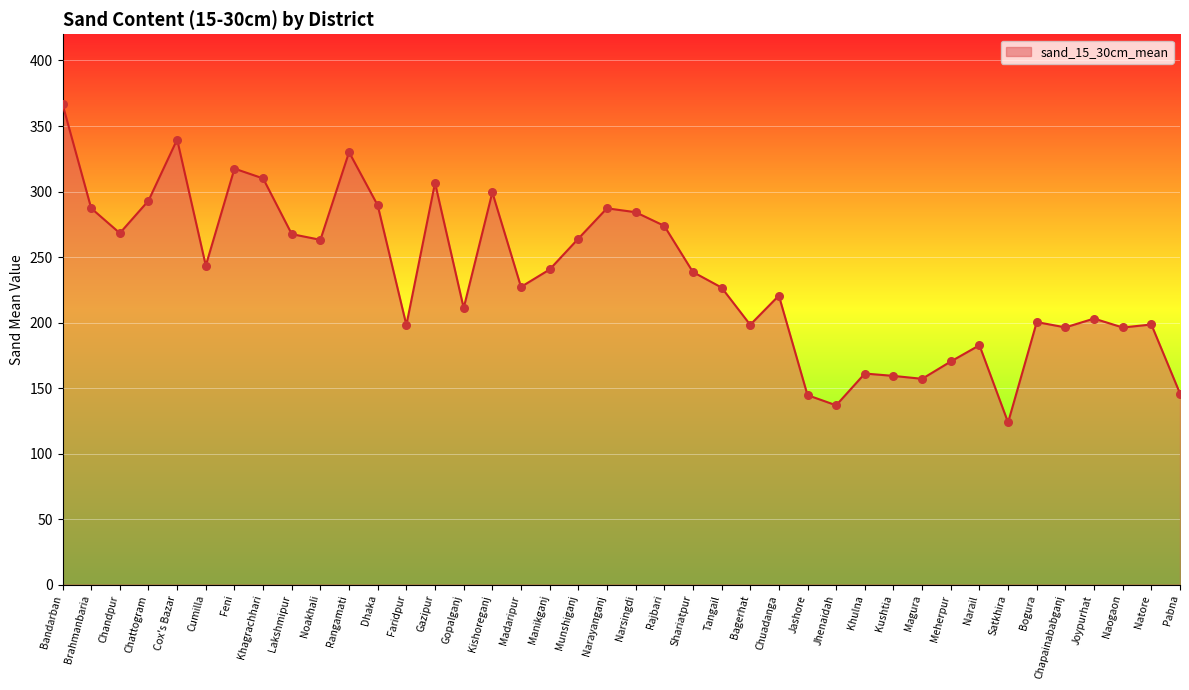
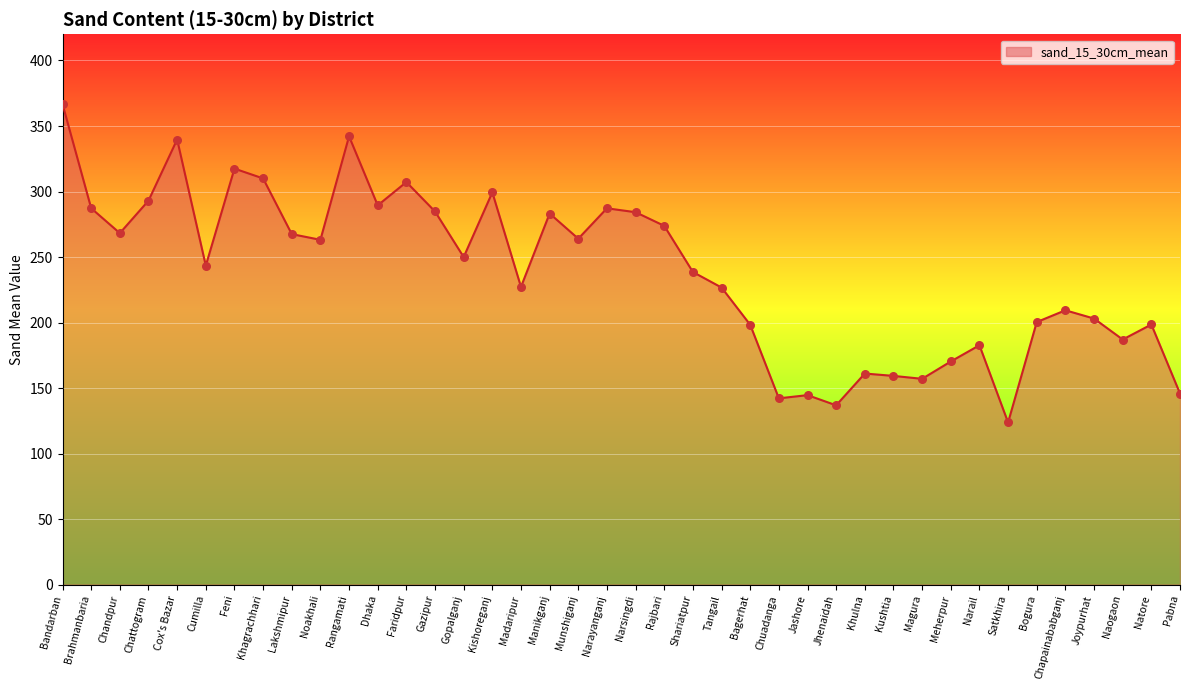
  {
    "Bandarban": 367,
    "Brahmanbaria": 287,
    "Chandpur": 268,
    "Chattogram": 293,
    "Cox's Bazar": 340,
    "Cumilla": 243,
    "Feni": 317,
    "Khagrachhari": 310,
    "Lakshmipur": 268,
    "Noakhali": 263,
-   "Rangamati": 330,
+   "Rangamati": 342,
    "Dhaka": 289,
-   "Faridpur": 198,
-   "Gazipur": 307,
-   "Gopalganj": 211,
+   "Faridpur": 307,
+   "Gazipur": 285,
+   "Gopalganj": 250,
    "Kishoreganj": 299,
    "Madaripur": 227,
-   "Manikganj": 241,
+   "Manikganj": 283,
    "Munshiganj": 264,
    "Narayanganj": 287,
    "Narsingdi": 284,
    "Rajbari": 274,
    "Shariatpur": 239,
    "Tangail": 227,
    "Bagerhat": 198,
-   "Chuadanga": 221,
+   "Chuadanga": 142,
    "Jashore": 145,
    "Jhenaidah": 137,
    "Khulna": 161,
    "Kushtia": 159,
    "Magura": 157,
    "Meherpur": 170,
    "Narail": 183,
    "Satkhira": 124,
    "Bogura": 200,
-   "Chapainababganj": 196,
+   "Chapainababganj": 209,
    "Joypurhat": 203,
-   "Naogaon": 196,
+   "Naogaon": 187,
    "Natore": 199,
    "Pabna": 146
  }
